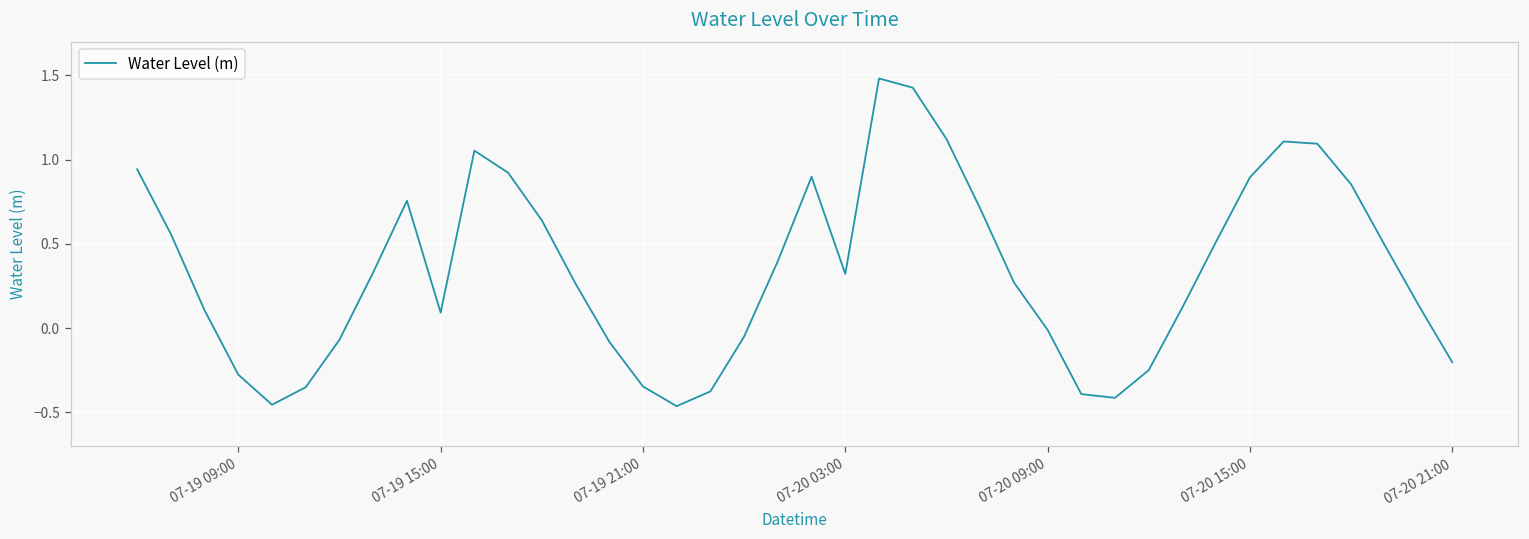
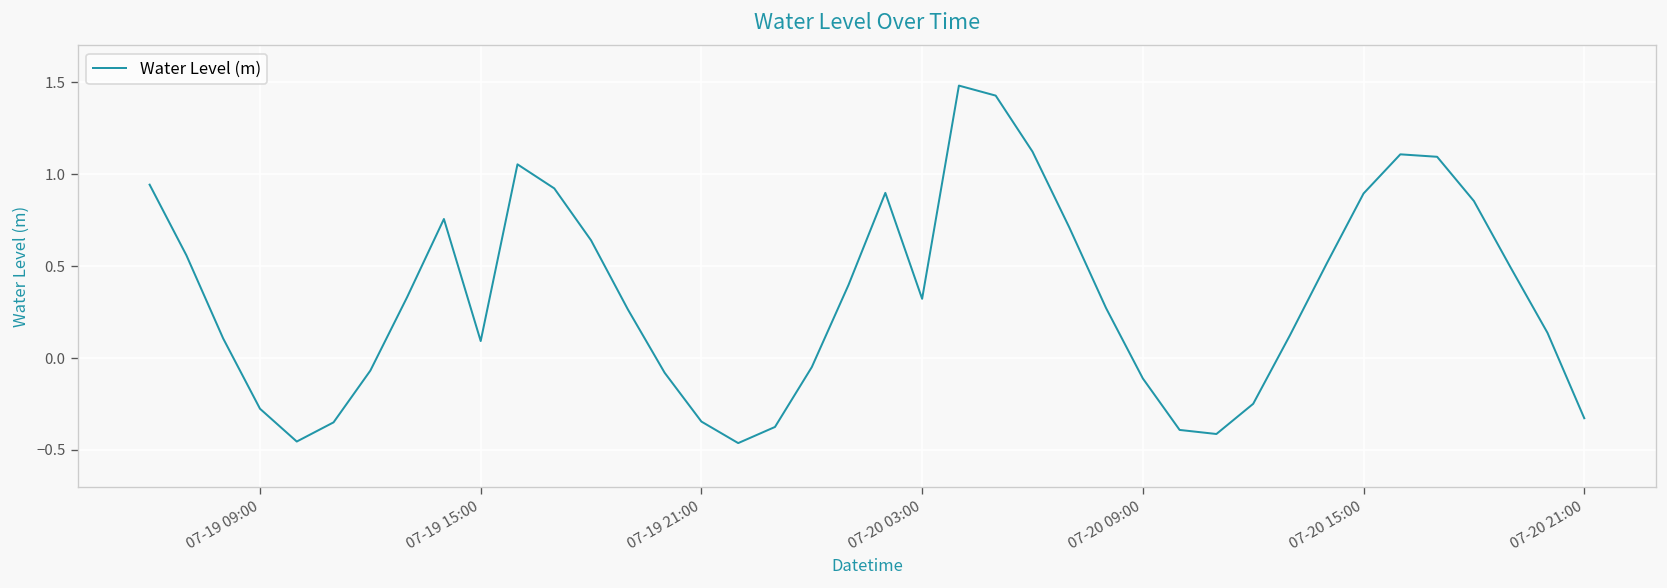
  {
    "07-19 09:00": -0.28,
    "07-19 15:00": 0.09,
    "07-19 21:00": -0.35,
    "07-20 03:00": 0.32,
-   "07-20 09:00": -0.01,
+   "07-20 09:00": -0.11,
    "07-20 15:00": 0.89,
-   "07-20 21:00": -0.20
+   "07-20 21:00": -0.33
  }
